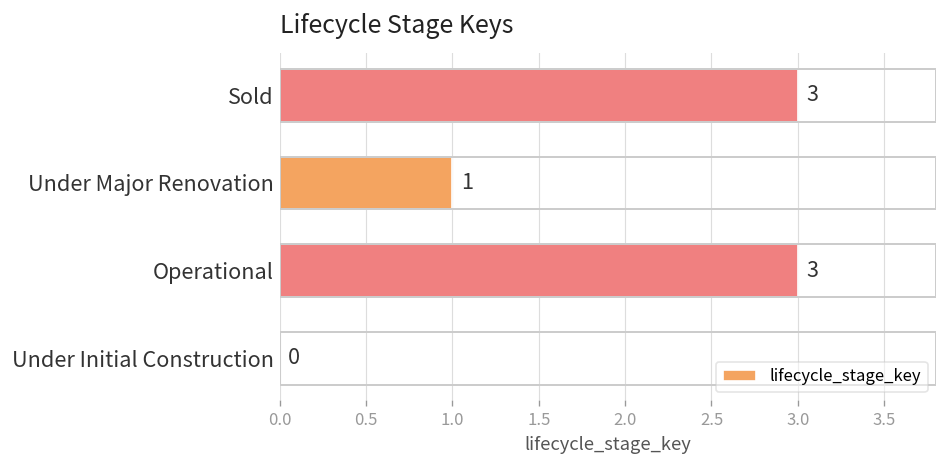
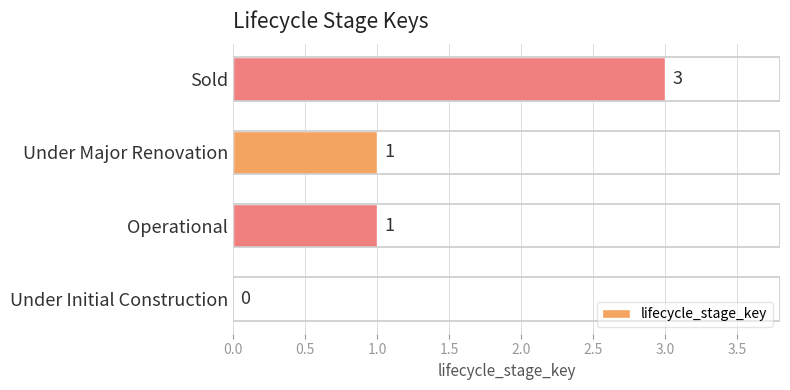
  {
    "Sold": 3,
    "Under Major Renovation": 1,
-   "Operational": 3,
+   "Operational": 1,
    "Under Initial Construction": 0
  }
